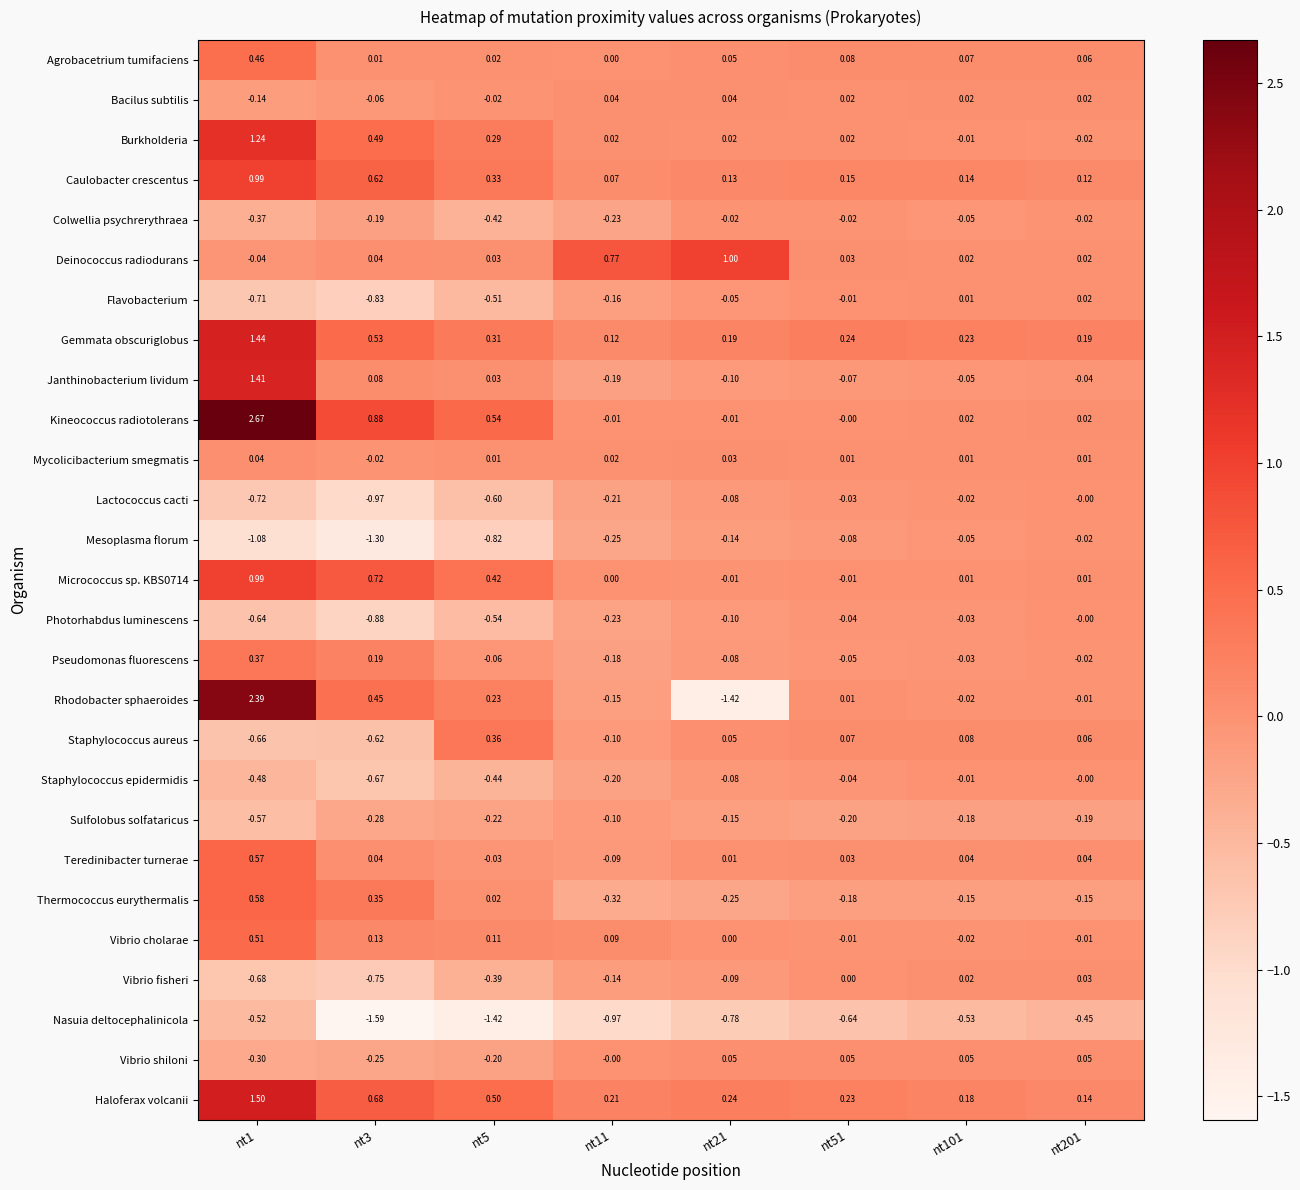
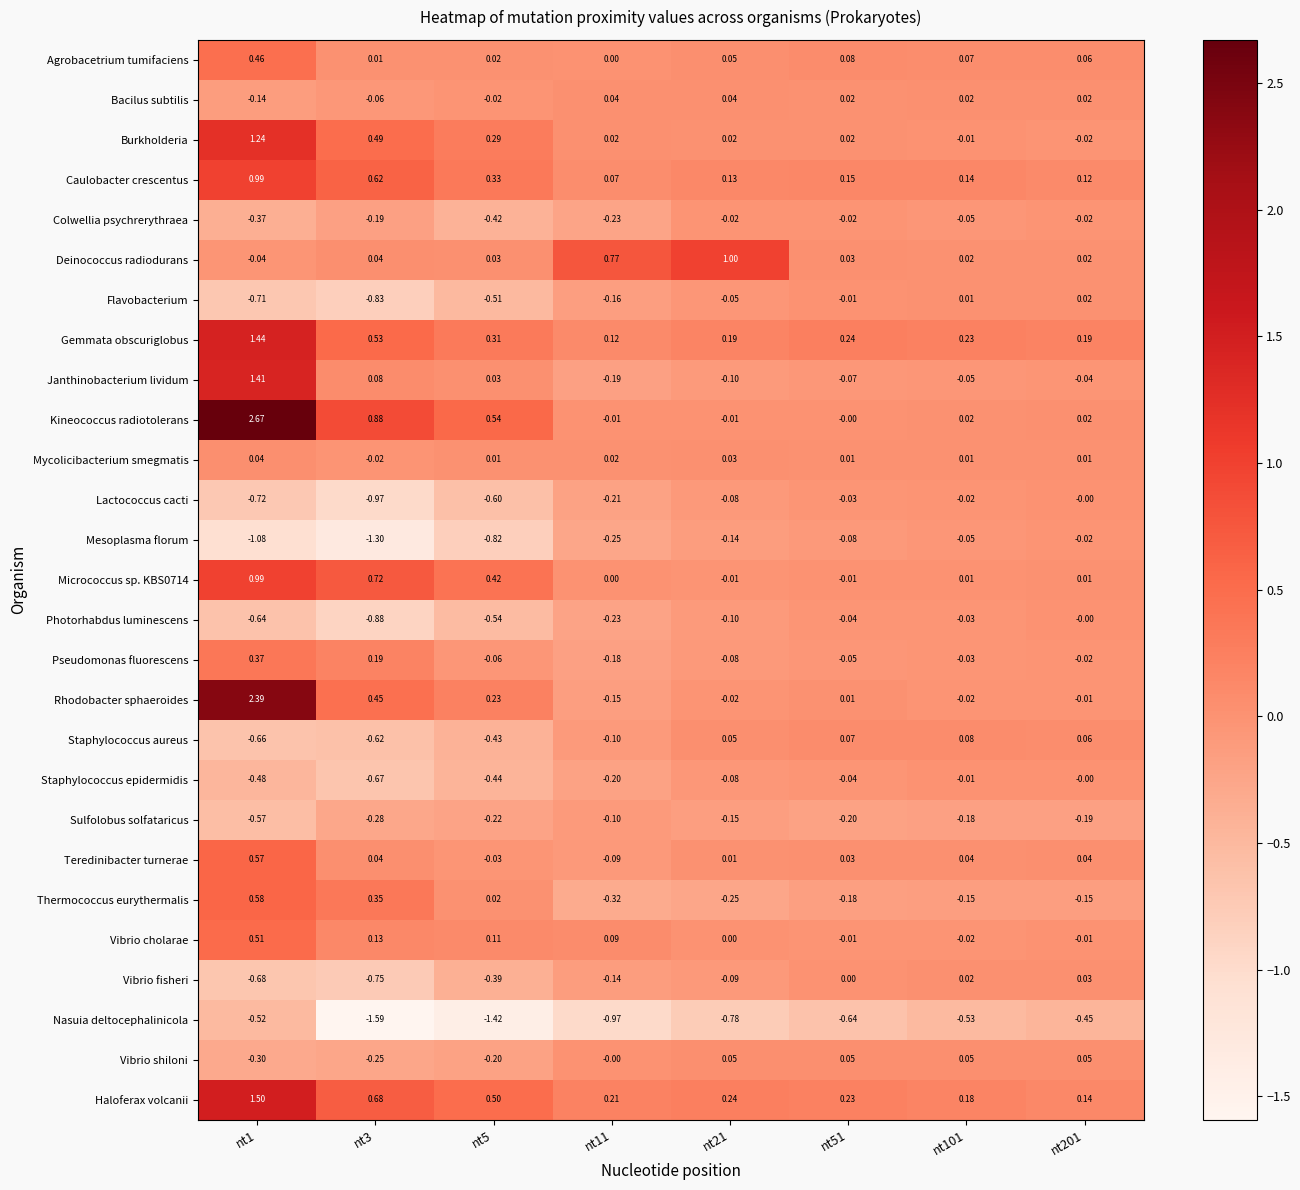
  {
    "Rhodobacter sphaeroides": {
      "nt1": 2.39,
      "nt3": 0.45,
      "nt5": 0.23,
      "nt11": -0.15,
-     "nt21": -1.42,
+     "nt21": -0.02,
      "nt51": 0.01,
      "nt101": -0.02,
      "nt201": -0.01
    },
    "Staphylococcus aureus": {
      "nt1": -0.66,
      "nt3": -0.62,
-     "nt5": 0.36,
+     "nt5": -0.43,
      "nt11": -0.10,
      "nt21": 0.05,
      "nt51": 0.07,
      "nt101": 0.08,
      "nt201": 0.06
    }
  }
